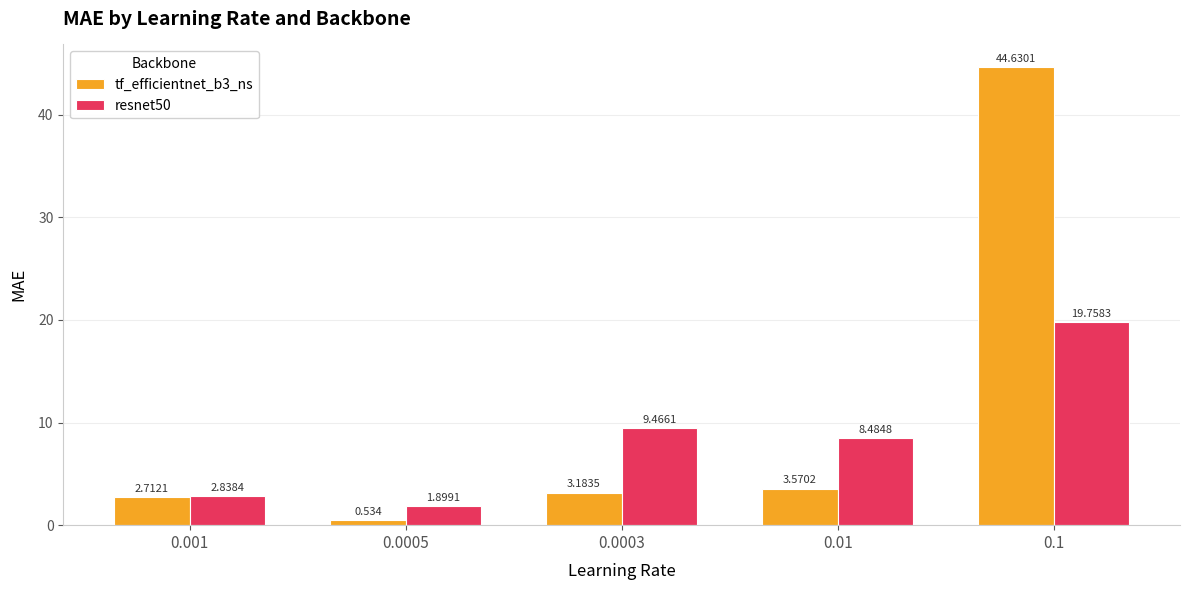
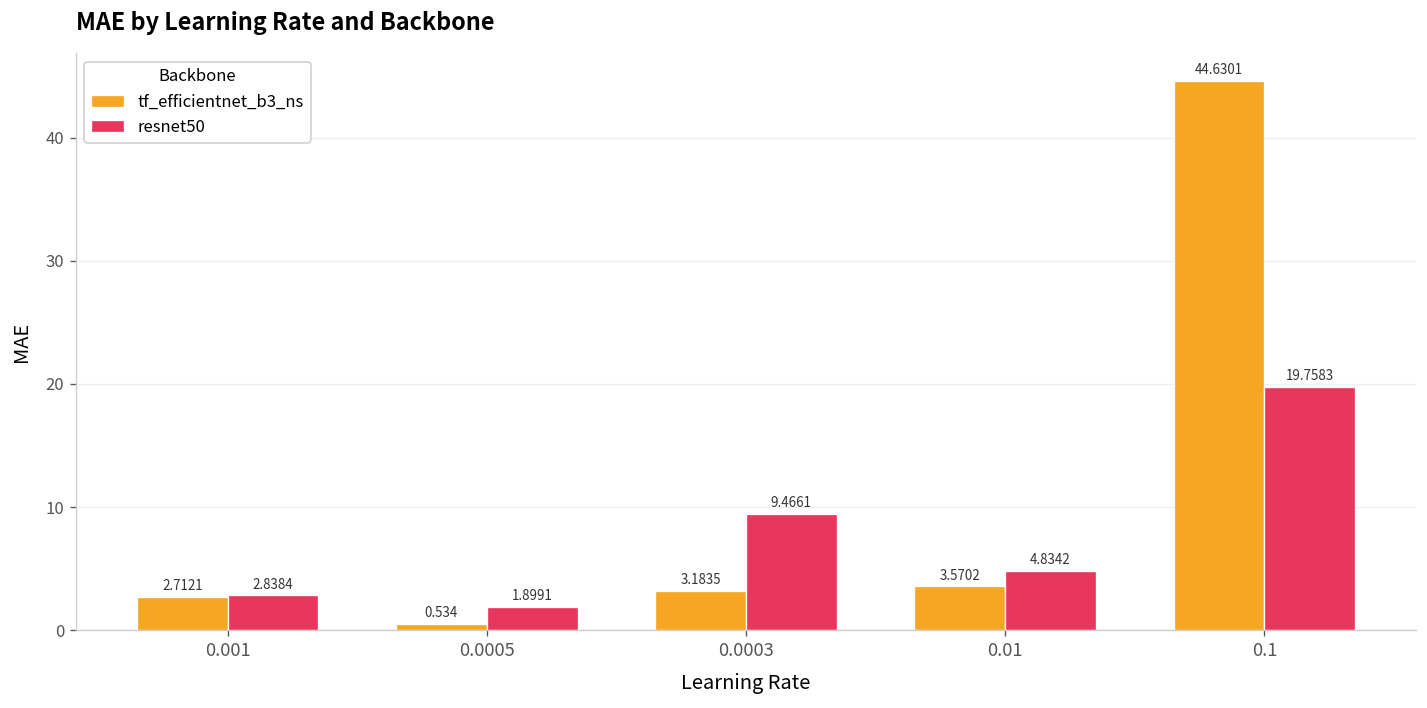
  {
    "tf_efficientnet_b3_ns": {
      "0.001": 2.7121,
      "0.0005": 0.534,
      "0.0003": 3.1835,
      "0.01": 3.5702,
      "0.1": 44.6301
    },
    "resnet50": {
      "0.001": 2.8384,
      "0.0005": 1.8991,
      "0.0003": 9.4661,
-     "0.01": 8.4848,
+     "0.01": 4.8342,
      "0.1": 19.7583
    }
  }
